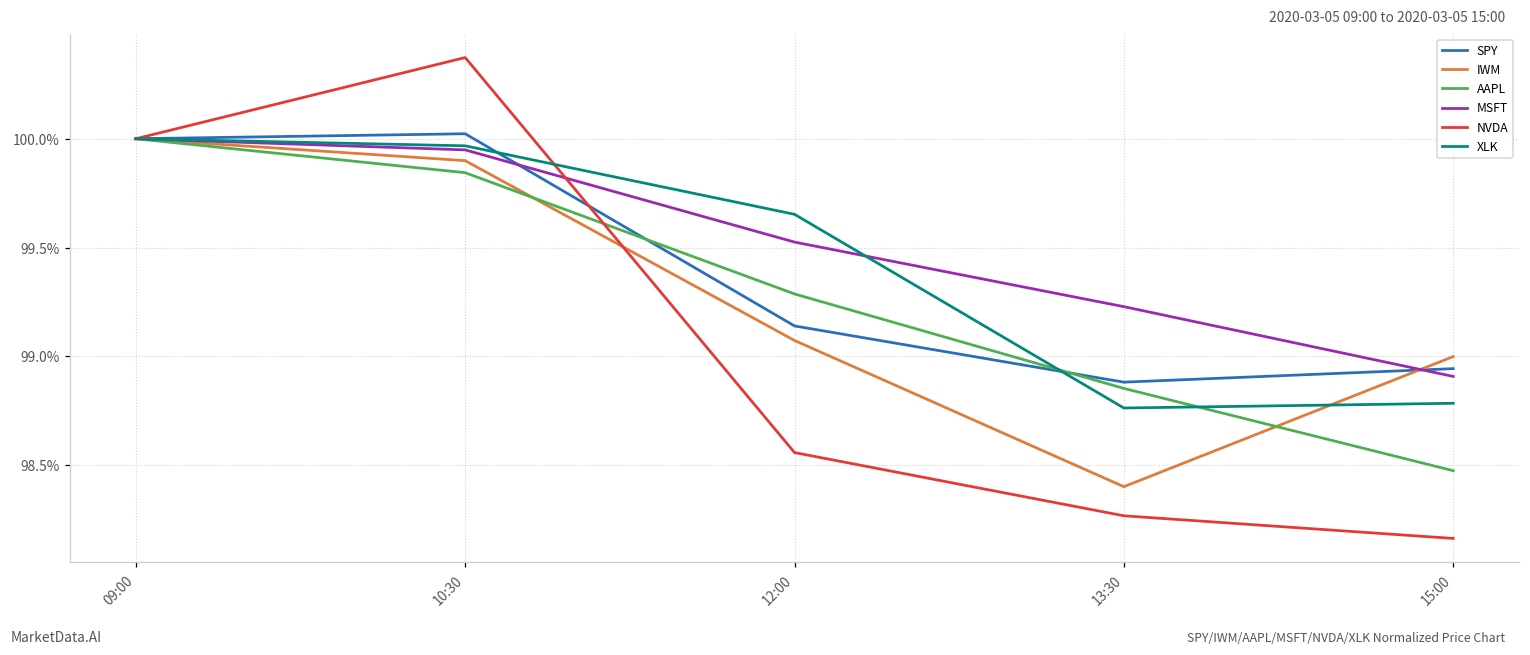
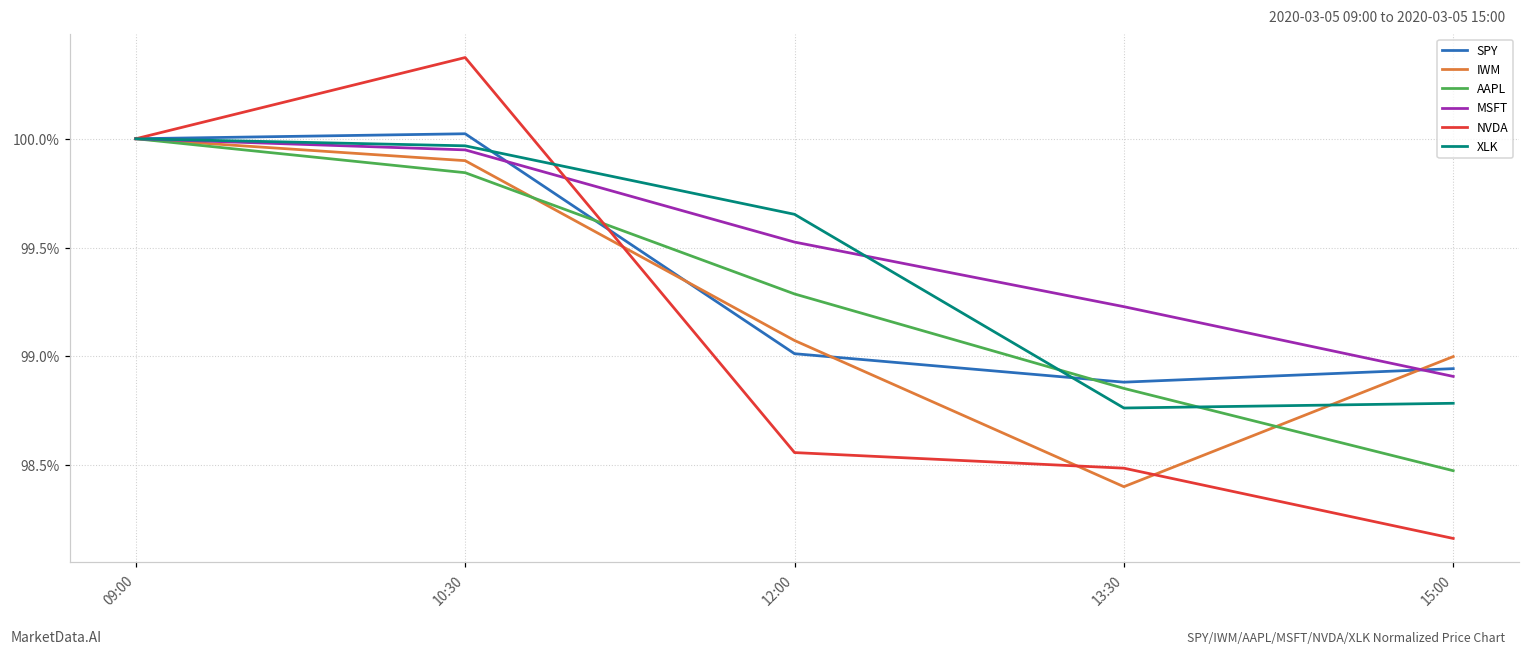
  {
    "SPY": {
      "10:30": "100.02%",
-     "12:00": "99.14%",
+     "12:00": "99.01%",
      "13:30": "98.88%",
      "15:00": "98.94%"
    },
    "IWM": {
      "10:30": "99.90%",
      "12:00": "99.07%",
      "13:30": "98.40%",
      "15:00": "99.00%"
    },
    "AAPL": {
      "10:30": "99.84%",
      "12:00": "99.29%",
      "13:30": "98.85%",
      "15:00": "98.47%"
    },
    "MSFT": {
      "10:30": "99.95%",
      "12:00": "99.52%",
      "13:30": "99.23%",
      "15:00": "98.91%"
    },
    "NVDA": {
      "10:30": "100.37%",
      "12:00": "98.56%",
-     "13:30": "98.27%",
+     "13:30": "98.49%",
      "15:00": "98.16%"
    },
    "XLK": {
      "10:30": "99.97%",
      "12:00": "99.65%",
      "13:30": "98.76%",
      "15:00": "98.78%"
    }
  }
